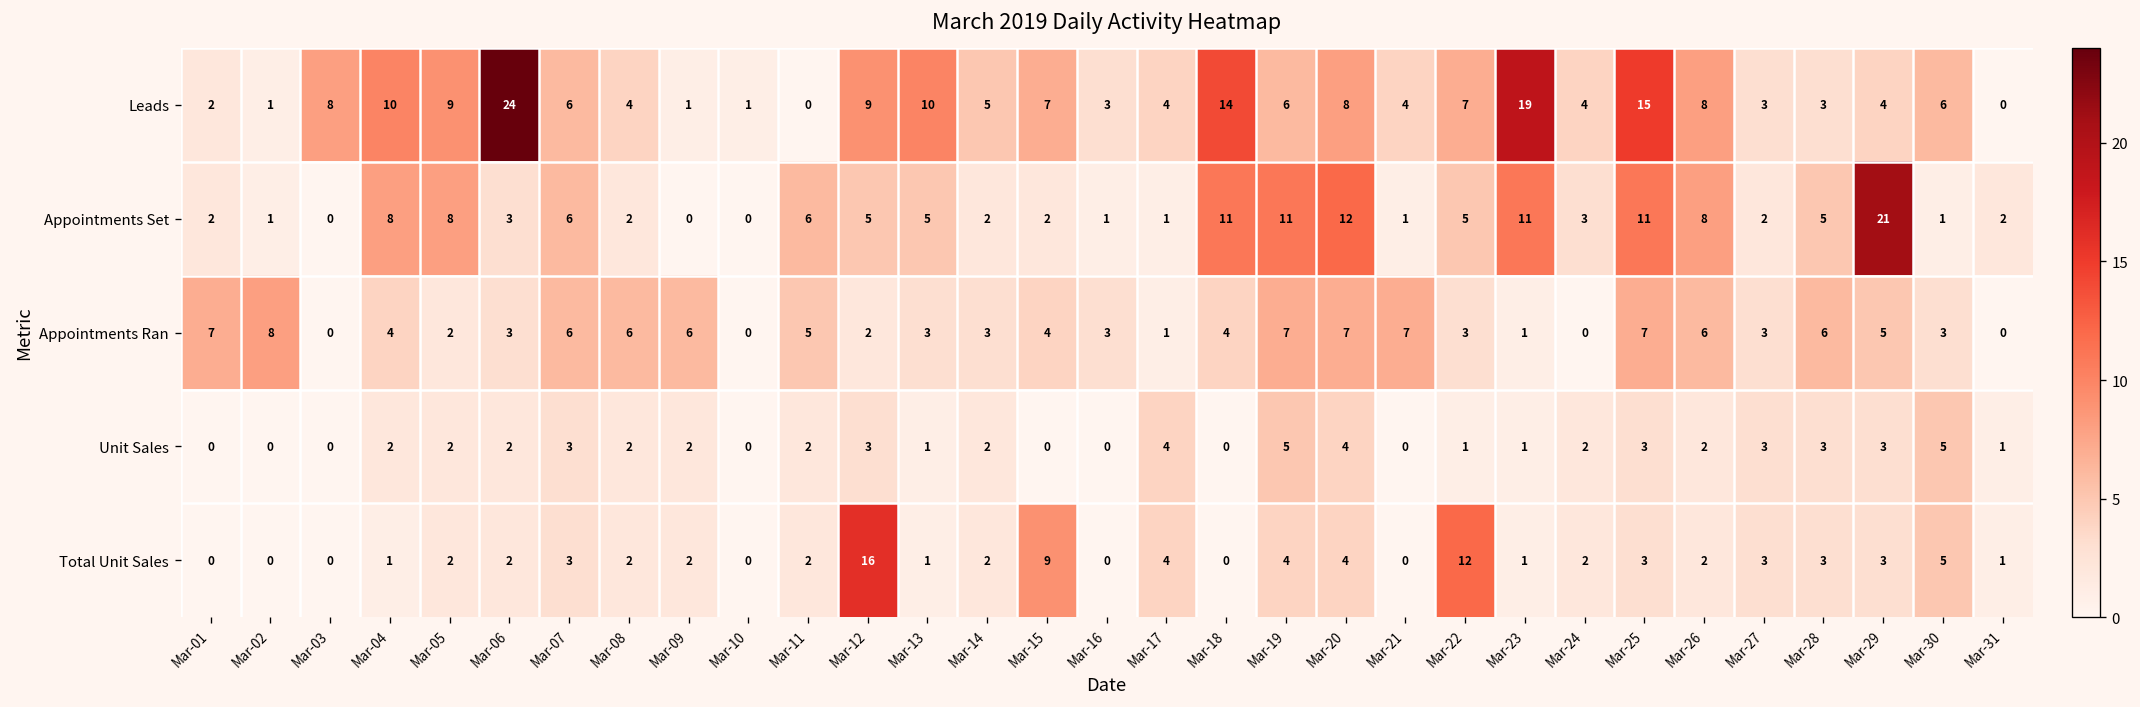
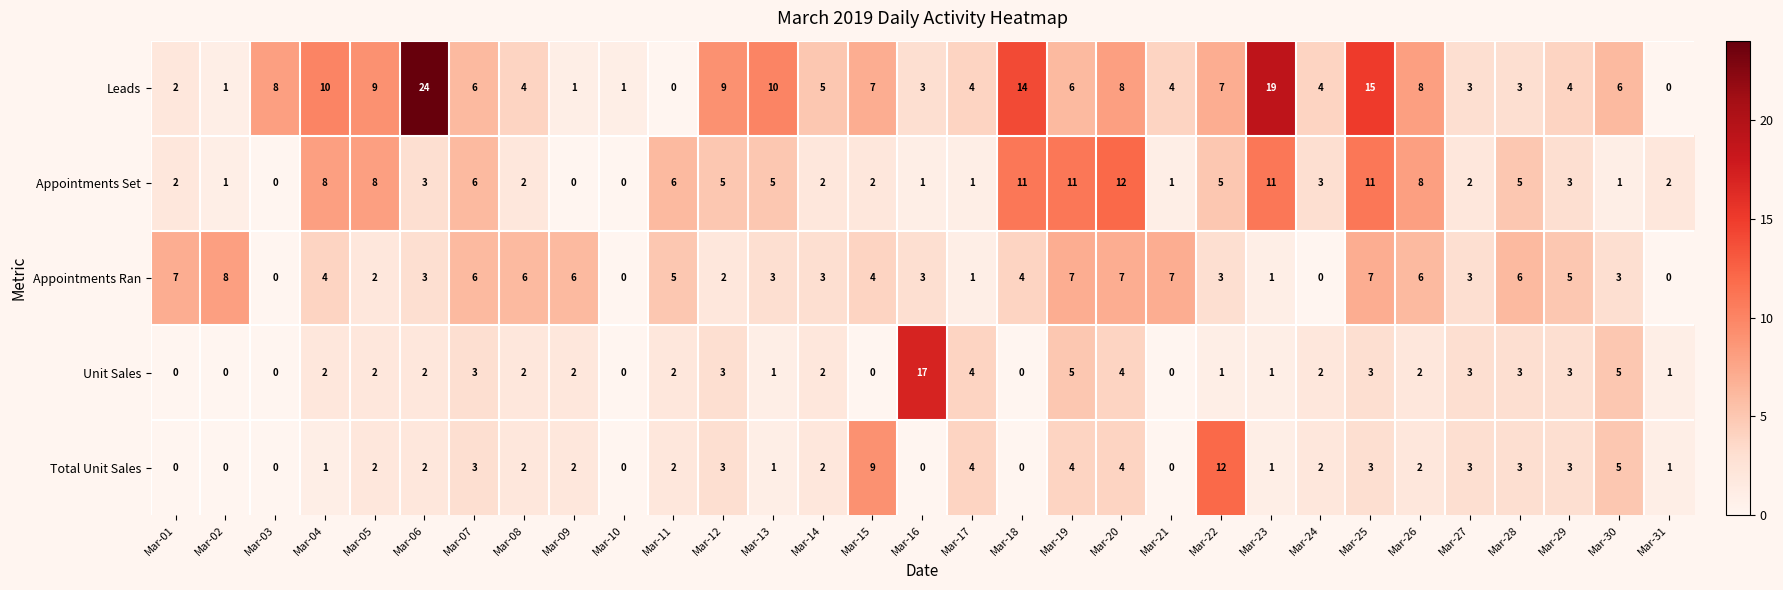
  {
    "Leads": {
      "Mar-01": 2,
      "Mar-02": 1,
      "Mar-03": 8,
      "Mar-04": 10,
      "Mar-05": 9,
      "Mar-06": 24,
      "Mar-07": 6,
      "Mar-08": 4,
      "Mar-09": 1,
      "Mar-10": 1,
      "Mar-11": 0,
      "Mar-12": 9,
      "Mar-13": 10,
      "Mar-14": 5,
      "Mar-15": 7,
      "Mar-16": 3,
      "Mar-17": 4,
      "Mar-18": 14,
      "Mar-19": 6,
      "Mar-20": 8,
      "Mar-21": 4,
      "Mar-22": 7,
      "Mar-23": 19,
      "Mar-24": 4,
      "Mar-25": 15,
      "Mar-26": 8,
      "Mar-27": 3,
      "Mar-28": 3,
      "Mar-29": 4,
      "Mar-30": 6,
      "Mar-31": 0
    },
    "Appointments Set": {
      "Mar-01": 2,
      "Mar-02": 1,
      "Mar-03": 0,
      "Mar-04": 8,
      "Mar-05": 8,
      "Mar-06": 3,
      "Mar-07": 6,
      "Mar-08": 2,
      "Mar-09": 0,
      "Mar-10": 0,
      "Mar-11": 6,
      "Mar-12": 5,
      "Mar-13": 5,
      "Mar-14": 2,
      "Mar-15": 2,
      "Mar-16": 1,
      "Mar-17": 1,
      "Mar-18": 11,
      "Mar-19": 11,
      "Mar-20": 12,
      "Mar-21": 1,
      "Mar-22": 5,
      "Mar-23": 11,
      "Mar-24": 3,
      "Mar-25": 11,
      "Mar-26": 8,
      "Mar-27": 2,
      "Mar-28": 5,
-     "Mar-29": 21,
+     "Mar-29": 3,
      "Mar-30": 1,
      "Mar-31": 2
    },
    "Appointments Ran": {
      "Mar-01": 7,
      "Mar-02": 8,
      "Mar-03": 0,
      "Mar-04": 4,
      "Mar-05": 2,
      "Mar-06": 3,
      "Mar-07": 6,
      "Mar-08": 6,
      "Mar-09": 6,
      "Mar-10": 0,
      "Mar-11": 5,
      "Mar-12": 2,
      "Mar-13": 3,
      "Mar-14": 3,
      "Mar-15": 4,
      "Mar-16": 3,
      "Mar-17": 1,
      "Mar-18": 4,
      "Mar-19": 7,
      "Mar-20": 7,
      "Mar-21": 7,
      "Mar-22": 3,
      "Mar-23": 1,
      "Mar-24": 0,
      "Mar-25": 7,
      "Mar-26": 6,
      "Mar-27": 3,
      "Mar-28": 6,
      "Mar-29": 5,
      "Mar-30": 3,
      "Mar-31": 0
    },
    "Unit Sales": {
      "Mar-01": 0,
      "Mar-02": 0,
      "Mar-03": 0,
      "Mar-04": 2,
      "Mar-05": 2,
      "Mar-06": 2,
      "Mar-07": 3,
      "Mar-08": 2,
      "Mar-09": 2,
      "Mar-10": 0,
      "Mar-11": 2,
      "Mar-12": 3,
      "Mar-13": 1,
      "Mar-14": 2,
      "Mar-15": 0,
-     "Mar-16": 0,
+     "Mar-16": 17,
      "Mar-17": 4,
      "Mar-18": 0,
      "Mar-19": 5,
      "Mar-20": 4,
      "Mar-21": 0,
      "Mar-22": 1,
      "Mar-23": 1,
      "Mar-24": 2,
      "Mar-25": 3,
      "Mar-26": 2,
      "Mar-27": 3,
      "Mar-28": 3,
      "Mar-29": 3,
      "Mar-30": 5,
      "Mar-31": 1
    },
    "Total Unit Sales": {
      "Mar-01": 0,
      "Mar-02": 0,
      "Mar-03": 0,
      "Mar-04": 1,
      "Mar-05": 2,
      "Mar-06": 2,
      "Mar-07": 3,
      "Mar-08": 2,
      "Mar-09": 2,
      "Mar-10": 0,
      "Mar-11": 2,
-     "Mar-12": 16,
+     "Mar-12": 3,
      "Mar-13": 1,
      "Mar-14": 2,
      "Mar-15": 9,
      "Mar-16": 0,
      "Mar-17": 4,
      "Mar-18": 0,
      "Mar-19": 4,
      "Mar-20": 4,
      "Mar-21": 0,
      "Mar-22": 12,
      "Mar-23": 1,
      "Mar-24": 2,
      "Mar-25": 3,
      "Mar-26": 2,
      "Mar-27": 3,
      "Mar-28": 3,
      "Mar-29": 3,
      "Mar-30": 5,
      "Mar-31": 1
    }
  }
